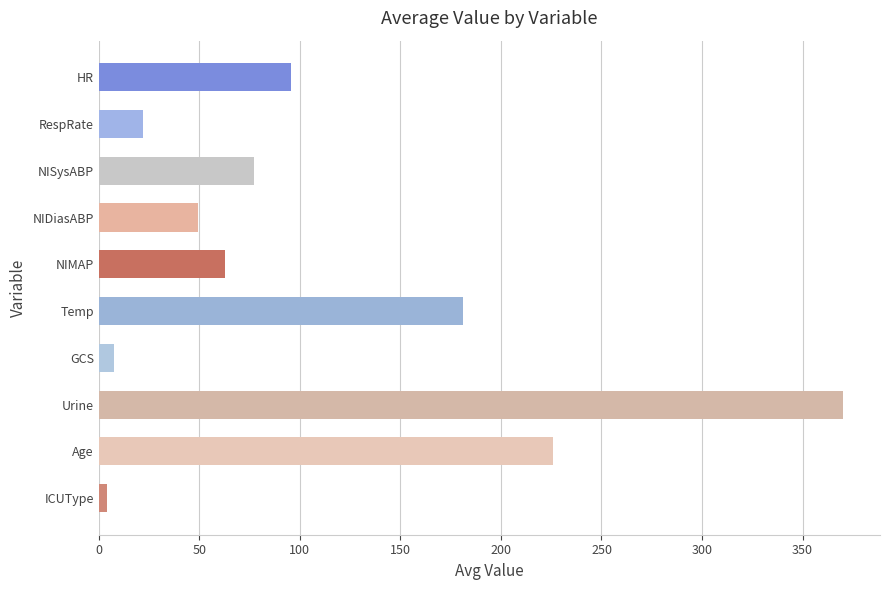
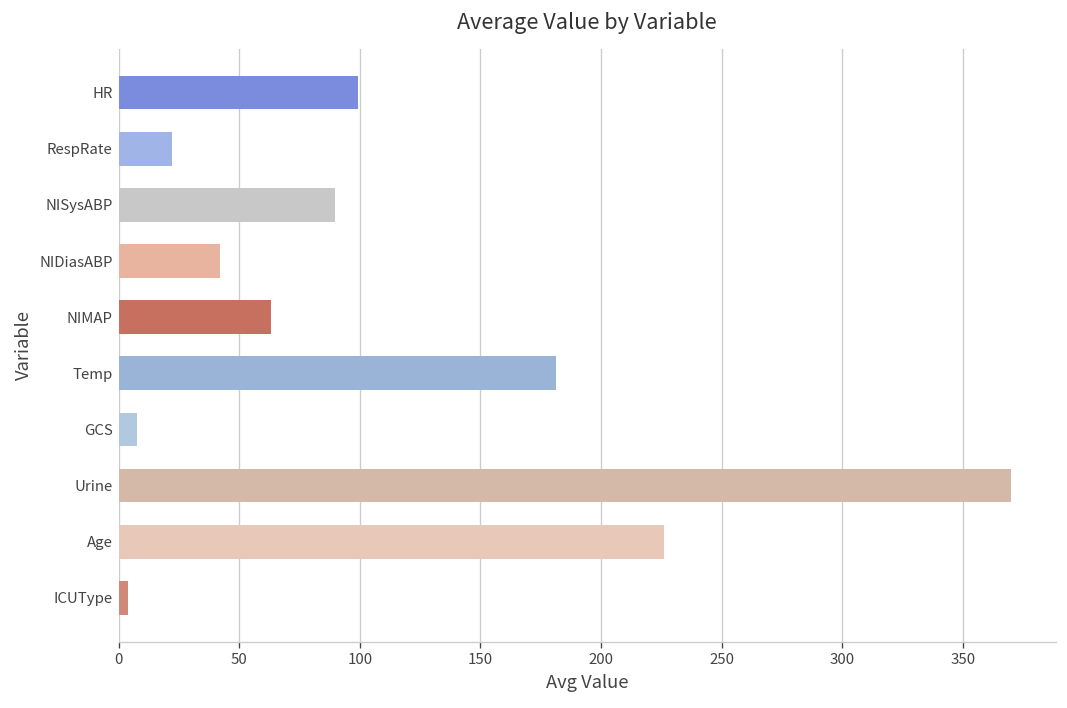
  {
-   "HR": 95,
+   "HR": 99,
    "RespRate": 22,
-   "NISysABP": 77,
-   "NIDiasABP": 49,
+   "NISysABP": 90,
+   "NIDiasABP": 42,
    "NIMAP": 63,
    "Temp": 181,
    "GCS": 8,
    "Urine": 370,
    "Age": 226,
    "ICUType": 4
  }
